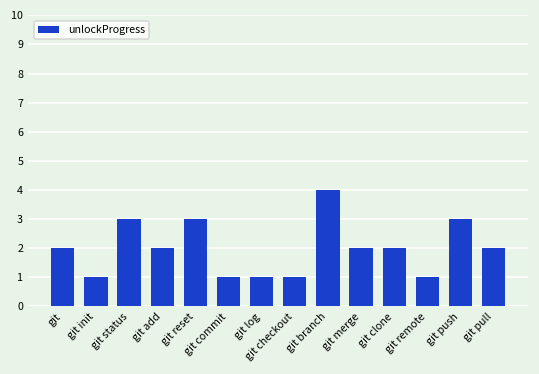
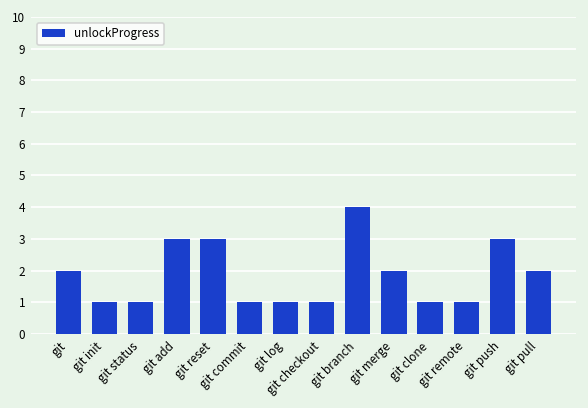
  {
    "git": 2,
    "git init": 1,
-   "git status": 3,
-   "git add": 2,
+   "git status": 1,
+   "git add": 3,
    "git reset": 3,
    "git commit": 1,
    "git log": 1,
    "git checkout": 1,
    "git branch": 4,
    "git merge": 2,
-   "git clone": 2,
+   "git clone": 1,
    "git remote": 1,
    "git push": 3,
    "git pull": 2
  }
